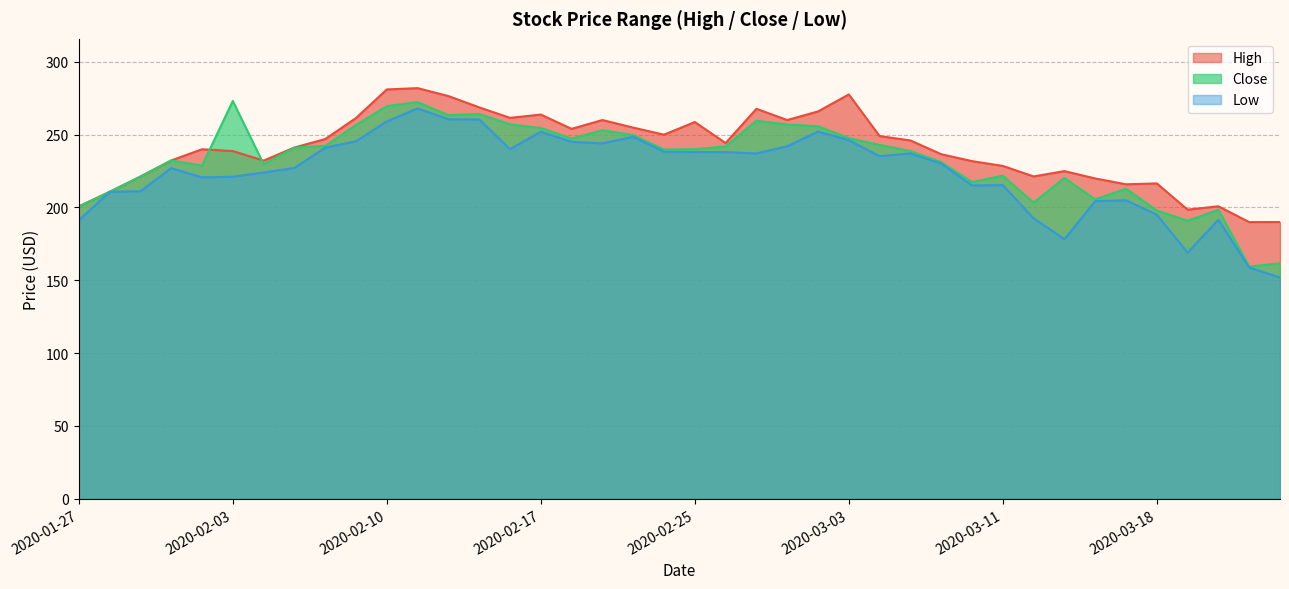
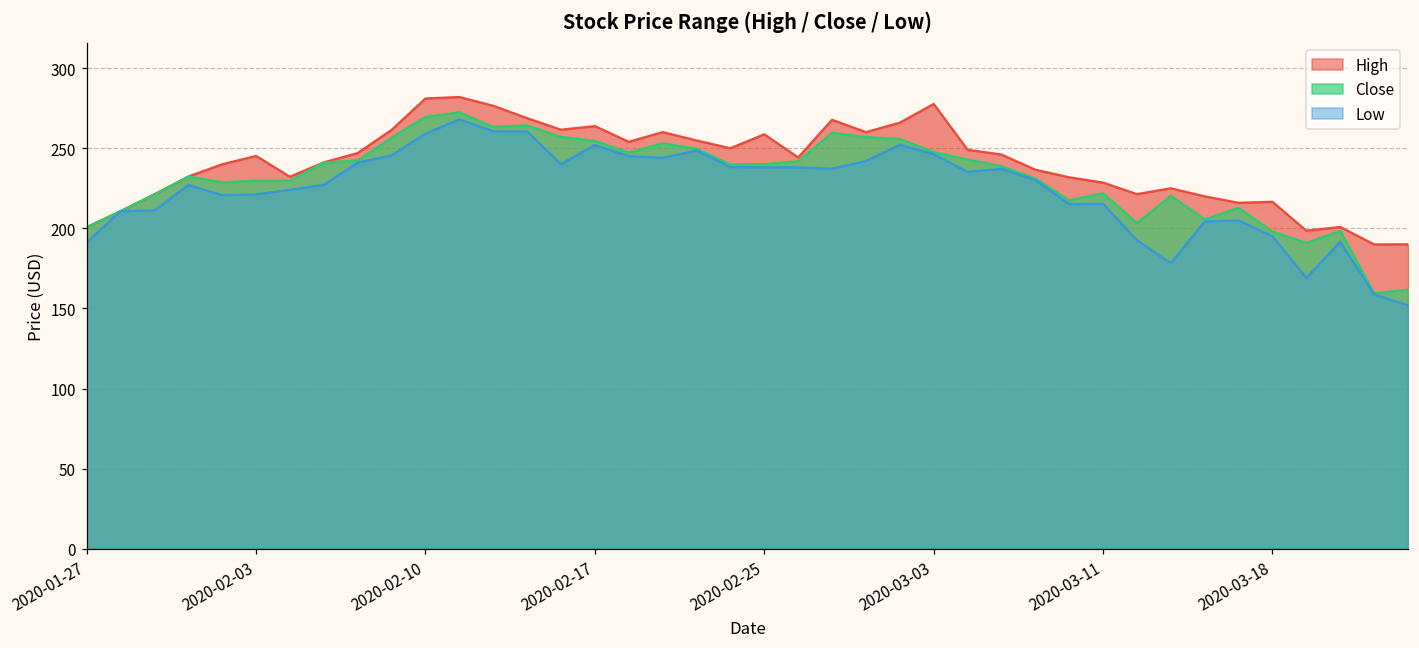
  {
    "High": {
-     "2020-02-03": 239,
+     "2020-02-03": 245,
      "2020-02-10": 281,
      "2020-02-17": 264,
      "2020-02-25": 259,
      "2020-03-03": 278,
      "2020-03-11": 229,
      "2020-03-18": 217
    },
    "Close": {
-     "2020-02-03": 273,
+     "2020-02-03": 230,
      "2020-02-10": 270,
      "2020-02-17": 255,
      "2020-02-25": 240,
      "2020-03-11": 222,
      "2020-03-18": 198
    },
    "Low": {
      "2020-01-27": 191,
      "2020-02-03": 221,
      "2020-02-10": 259,
      "2020-02-17": 252,
      "2020-02-25": 238,
      "2020-03-11": 215,
      "2020-03-18": 195
    }
  }
